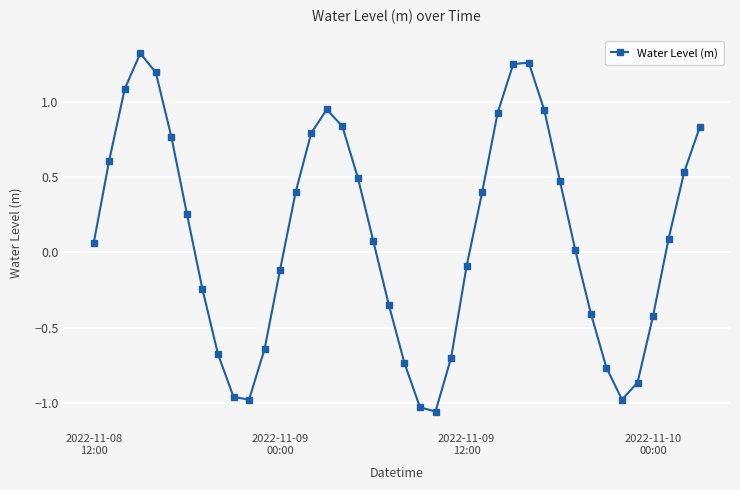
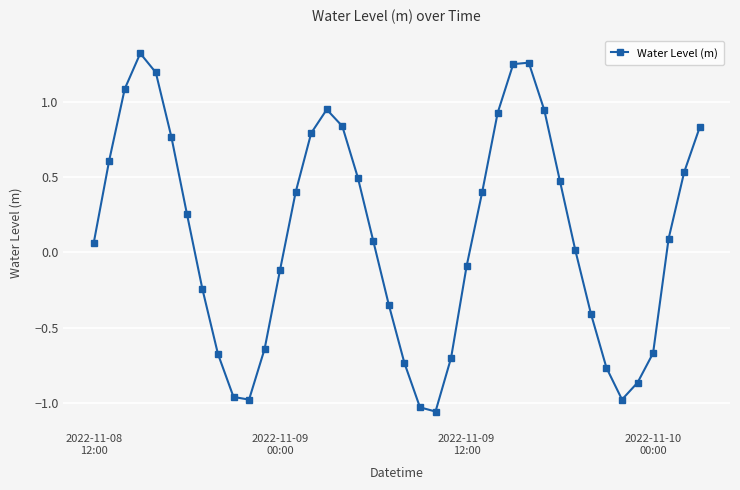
  {
    "2022-11-08 12:00": 0.06,
    "2022-11-09 00:00": -0.11,
    "2022-11-09 12:00": -0.09,
-   "2022-11-10 00:00": -0.42
+   "2022-11-10 00:00": -0.67
  }
